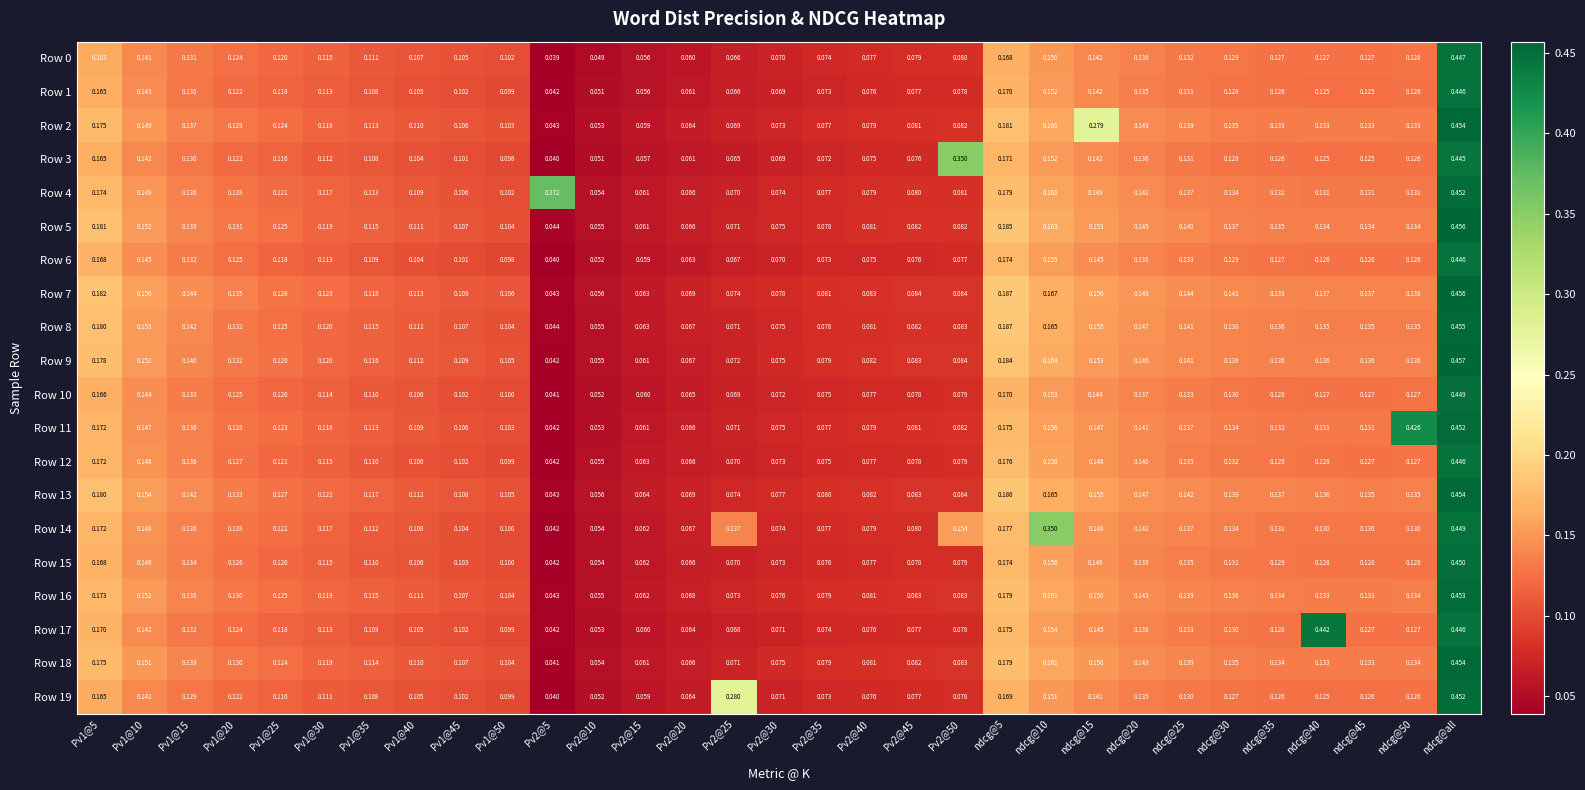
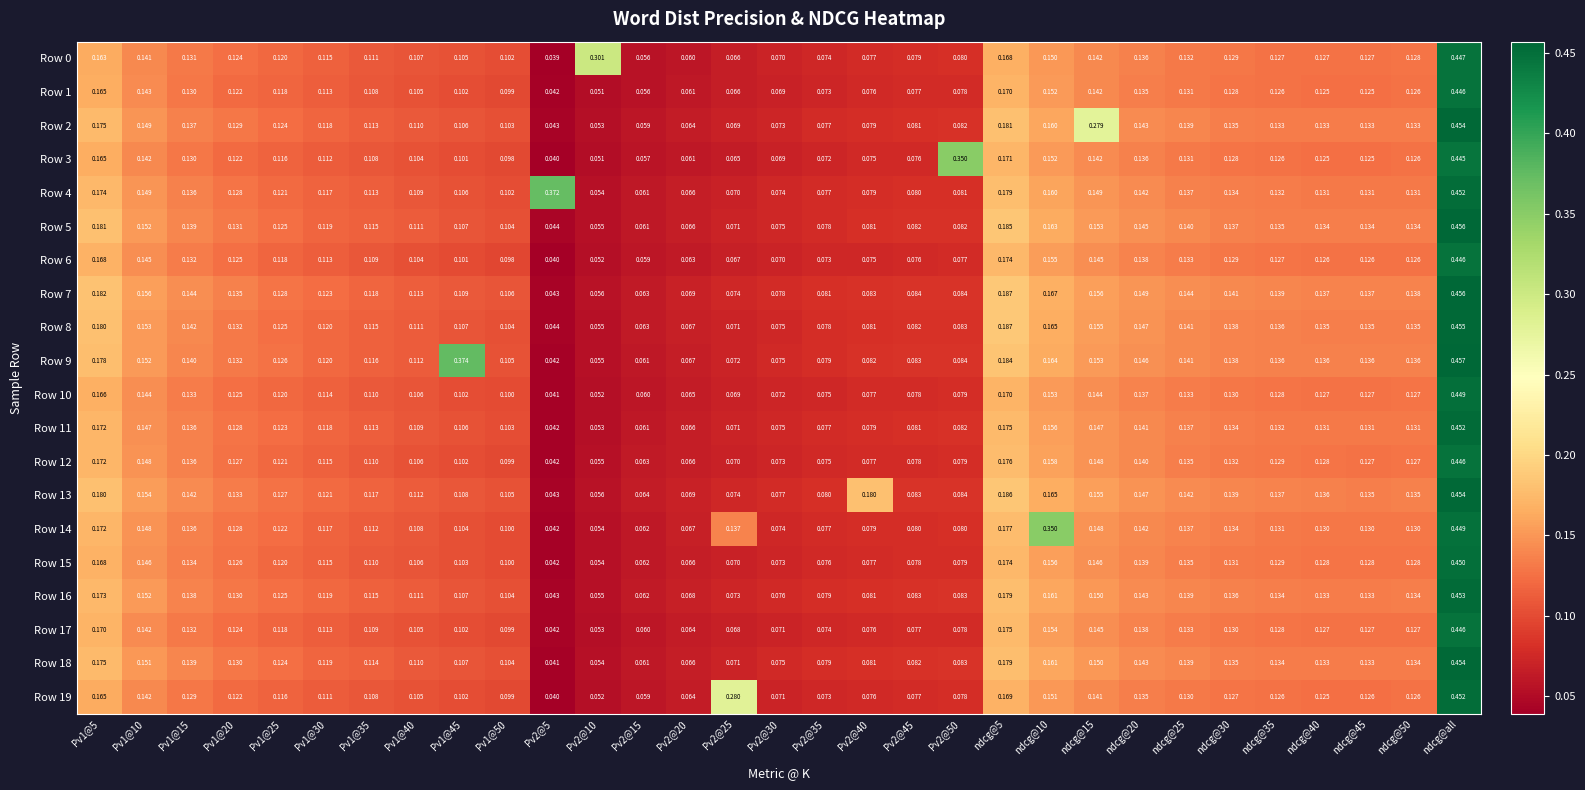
  {
    "Row 0": {
      "Pv1@5": 0.163,
      "Pv1@10": 0.141,
      "Pv1@15": 0.131,
      "Pv1@20": 0.124,
      "Pv1@25": 0.120,
      "Pv1@30": 0.115,
      "Pv1@35": 0.111,
      "Pv1@40": 0.107,
      "Pv1@45": 0.105,
      "Pv1@50": 0.102,
      "Pv2@5": 0.039,
-     "Pv2@10": 0.049,
+     "Pv2@10": 0.301,
      "Pv2@15": 0.056,
      "Pv2@20": 0.060,
      "Pv2@25": 0.066,
      "Pv2@30": 0.070,
      "Pv2@35": 0.074,
      "Pv2@40": 0.077,
      "Pv2@45": 0.079,
      "Pv2@50": 0.080,
      "ndcg@5": 0.168,
      "ndcg@10": 0.150,
      "ndcg@15": 0.142,
      "ndcg@20": 0.136,
      "ndcg@25": 0.132,
      "ndcg@30": 0.129,
      "ndcg@35": 0.127,
      "ndcg@40": 0.127,
      "ndcg@45": 0.127,
      "ndcg@50": 0.128,
      "ndcg@all": 0.447
    },
    "Row 9": {
      "Pv1@5": 0.178,
      "Pv1@10": 0.152,
      "Pv1@15": 0.140,
      "Pv1@20": 0.132,
      "Pv1@25": 0.126,
      "Pv1@30": 0.120,
      "Pv1@35": 0.116,
      "Pv1@40": 0.112,
-     "Pv1@45": 0.109,
+     "Pv1@45": 0.374,
      "Pv1@50": 0.105,
      "Pv2@5": 0.042,
      "Pv2@10": 0.055,
      "Pv2@15": 0.061,
      "Pv2@20": 0.067,
      "Pv2@25": 0.072,
      "Pv2@30": 0.075,
      "Pv2@35": 0.079,
      "Pv2@40": 0.082,
      "Pv2@45": 0.083,
      "Pv2@50": 0.084,
      "ndcg@5": 0.184,
      "ndcg@10": 0.164,
      "ndcg@15": 0.153,
      "ndcg@20": 0.146,
      "ndcg@25": 0.141,
      "ndcg@30": 0.138,
      "ndcg@35": 0.136,
      "ndcg@40": 0.136,
      "ndcg@45": 0.136,
      "ndcg@50": 0.136,
      "ndcg@all": 0.457
    },
    "Row 11": {
      "Pv1@5": 0.172,
      "Pv1@10": 0.147,
      "Pv1@15": 0.136,
      "Pv1@20": 0.128,
      "Pv1@25": 0.123,
      "Pv1@30": 0.118,
      "Pv1@35": 0.113,
      "Pv1@40": 0.109,
      "Pv1@45": 0.106,
      "Pv1@50": 0.103,
      "Pv2@5": 0.042,
      "Pv2@10": 0.053,
      "Pv2@15": 0.061,
      "Pv2@20": 0.066,
      "Pv2@25": 0.071,
      "Pv2@30": 0.075,
      "Pv2@35": 0.077,
      "Pv2@40": 0.079,
      "Pv2@45": 0.081,
      "Pv2@50": 0.082,
      "ndcg@5": 0.175,
      "ndcg@10": 0.156,
      "ndcg@15": 0.147,
      "ndcg@20": 0.141,
      "ndcg@25": 0.137,
      "ndcg@30": 0.134,
      "ndcg@35": 0.132,
      "ndcg@40": 0.131,
      "ndcg@45": 0.131,
-     "ndcg@50": 0.426,
+     "ndcg@50": 0.131,
      "ndcg@all": 0.452
    },
    "Row 13": {
      "Pv1@5": 0.180,
      "Pv1@10": 0.154,
      "Pv1@15": 0.142,
      "Pv1@20": 0.133,
      "Pv1@25": 0.127,
      "Pv1@30": 0.121,
      "Pv1@35": 0.117,
      "Pv1@40": 0.112,
      "Pv1@45": 0.108,
      "Pv1@50": 0.105,
      "Pv2@5": 0.043,
      "Pv2@10": 0.056,
      "Pv2@15": 0.064,
      "Pv2@20": 0.069,
      "Pv2@25": 0.074,
      "Pv2@30": 0.077,
      "Pv2@35": 0.080,
-     "Pv2@40": 0.082,
+     "Pv2@40": 0.180,
      "Pv2@45": 0.083,
      "Pv2@50": 0.084,
      "ndcg@5": 0.186,
      "ndcg@10": 0.165,
      "ndcg@15": 0.155,
      "ndcg@20": 0.147,
      "ndcg@25": 0.142,
      "ndcg@30": 0.139,
      "ndcg@35": 0.137,
      "ndcg@40": 0.136,
      "ndcg@45": 0.135,
      "ndcg@50": 0.135,
      "ndcg@all": 0.454
    },
    "Row 14": {
      "Pv1@5": 0.172,
      "Pv1@10": 0.148,
      "Pv1@15": 0.136,
      "Pv1@20": 0.128,
      "Pv1@25": 0.122,
      "Pv1@30": 0.117,
      "Pv1@35": 0.112,
      "Pv1@40": 0.108,
      "Pv1@45": 0.104,
      "Pv1@50": 0.100,
      "Pv2@5": 0.042,
      "Pv2@10": 0.054,
      "Pv2@15": 0.062,
      "Pv2@20": 0.067,
      "Pv2@25": 0.137,
      "Pv2@30": 0.074,
      "Pv2@35": 0.077,
      "Pv2@40": 0.079,
      "Pv2@45": 0.080,
-     "Pv2@50": 0.154,
+     "Pv2@50": 0.080,
      "ndcg@5": 0.177,
      "ndcg@10": 0.350,
      "ndcg@15": 0.148,
      "ndcg@20": 0.142,
      "ndcg@25": 0.137,
      "ndcg@30": 0.134,
      "ndcg@35": 0.131,
      "ndcg@40": 0.130,
      "ndcg@45": 0.130,
      "ndcg@50": 0.130,
      "ndcg@all": 0.449
    },
    "Row 17": {
      "Pv1@5": 0.170,
      "Pv1@10": 0.142,
      "Pv1@15": 0.132,
      "Pv1@20": 0.124,
      "Pv1@25": 0.118,
      "Pv1@30": 0.113,
      "Pv1@35": 0.109,
      "Pv1@40": 0.105,
      "Pv1@45": 0.102,
      "Pv1@50": 0.099,
      "Pv2@5": 0.042,
      "Pv2@10": 0.053,
      "Pv2@15": 0.060,
      "Pv2@20": 0.064,
      "Pv2@25": 0.068,
      "Pv2@30": 0.071,
      "Pv2@35": 0.074,
      "Pv2@40": 0.076,
      "Pv2@45": 0.077,
      "Pv2@50": 0.078,
      "ndcg@5": 0.175,
      "ndcg@10": 0.154,
      "ndcg@15": 0.145,
      "ndcg@20": 0.138,
      "ndcg@25": 0.133,
      "ndcg@30": 0.130,
      "ndcg@35": 0.128,
-     "ndcg@40": 0.442,
+     "ndcg@40": 0.127,
      "ndcg@45": 0.127,
      "ndcg@50": 0.127,
      "ndcg@all": 0.446
    }
  }
